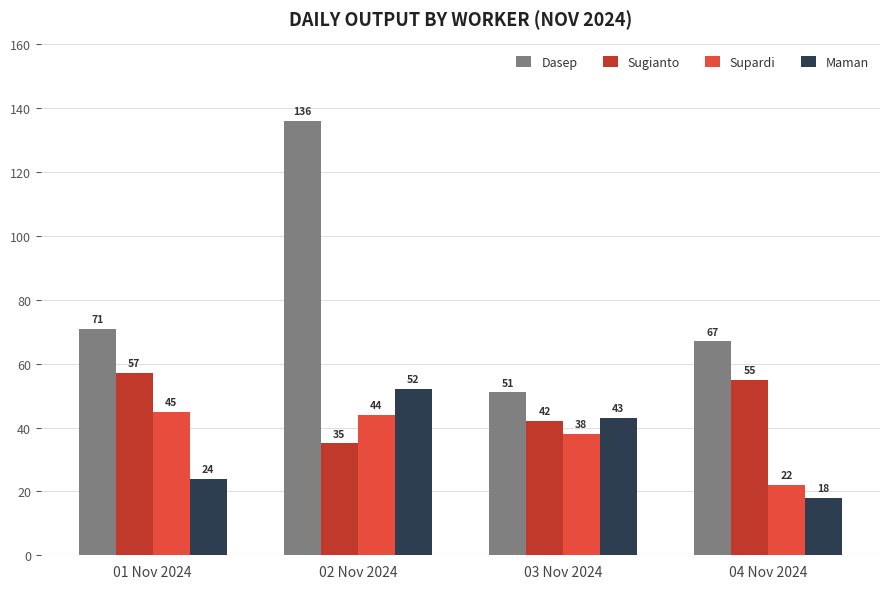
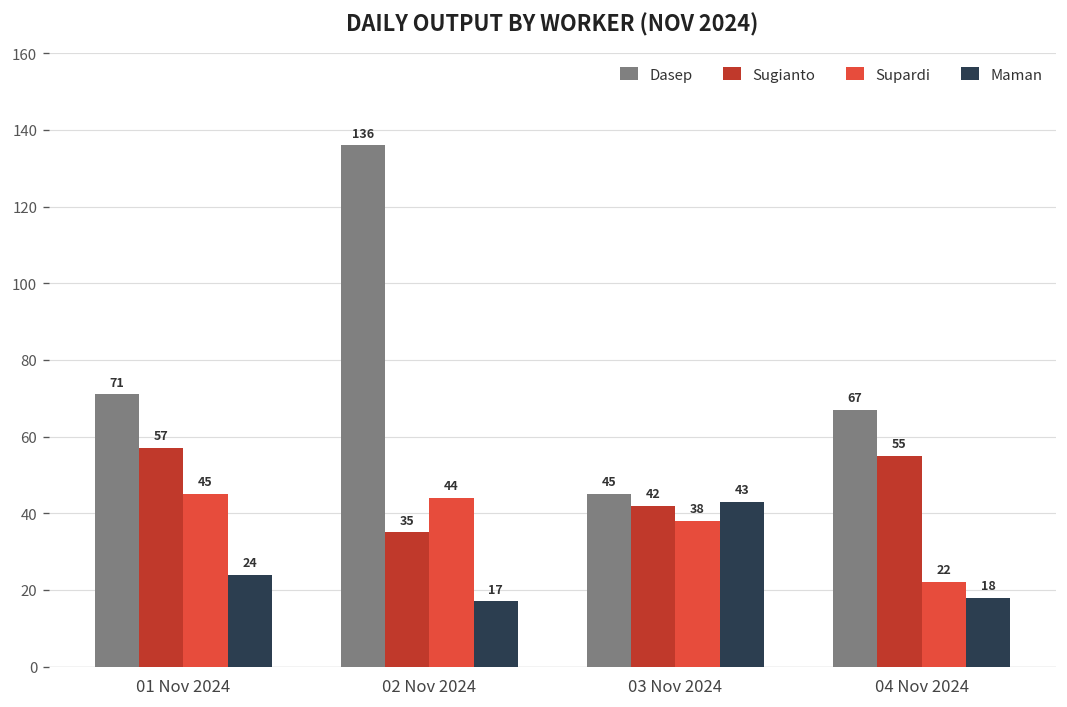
  {
    "Dasep": {
      "01 Nov 2024": 71,
      "02 Nov 2024": 136,
-     "03 Nov 2024": 51,
+     "03 Nov 2024": 45,
      "04 Nov 2024": 67
    },
    "Maman": {
      "01 Nov 2024": 24,
-     "02 Nov 2024": 52,
+     "02 Nov 2024": 17,
      "03 Nov 2024": 43,
      "04 Nov 2024": 18
    }
  }
